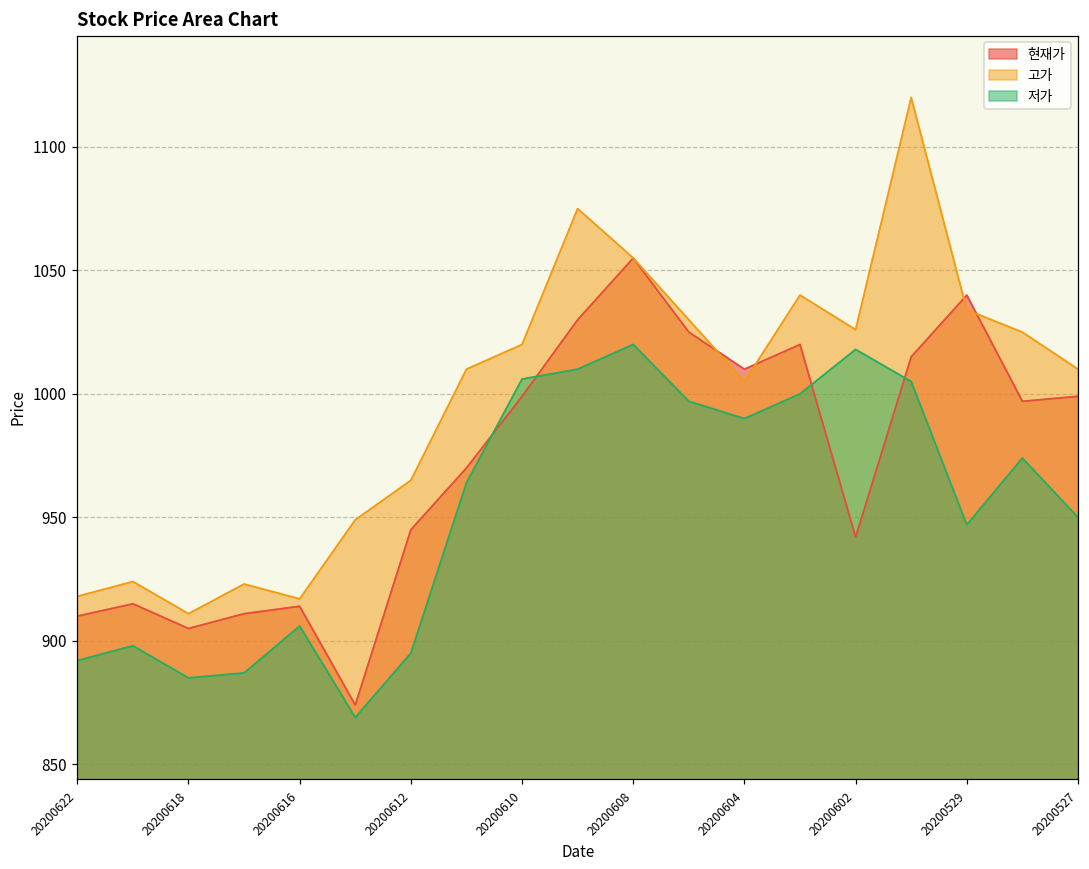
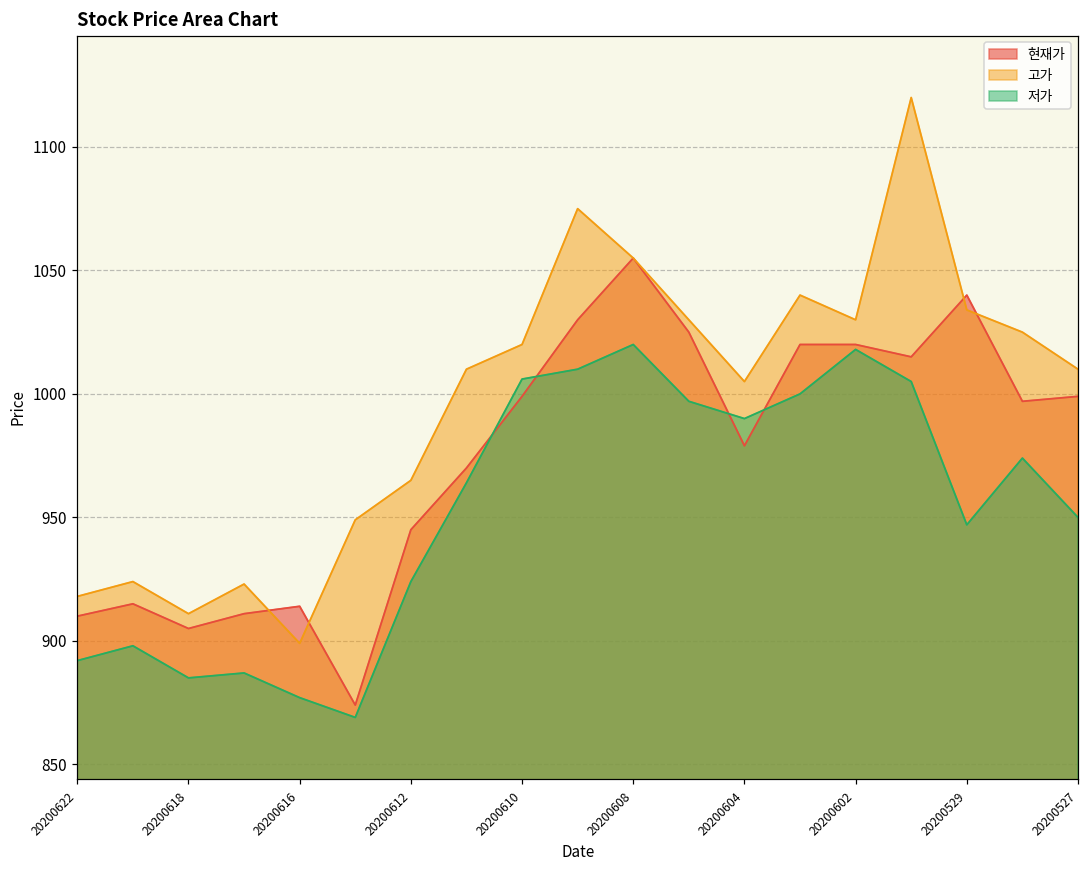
  {
    "현재가": {
      "20200622": 910,
      "20200618": 905,
      "20200616": 914,
      "20200612": 945,
      "20200610": 999,
-     "20200604": 1010,
-     "20200602": 942,
+     "20200604": 979,
+     "20200602": 1020,
      "20200529": 1040,
      "20200527": 999
    },
    "고가": {
      "20200622": 918,
      "20200618": 911,
-     "20200616": 917,
+     "20200616": 899,
      "20200612": 965,
      "20200610": 1020,
      "20200604": 1005,
-     "20200602": 1026,
+     "20200602": 1030,
      "20200529": 1034,
      "20200527": 1010
    },
    "저가": {
      "20200622": 892,
      "20200618": 885,
-     "20200616": 906,
-     "20200612": 895,
+     "20200616": 877,
+     "20200612": 924,
      "20200610": 1006,
      "20200608": 1020,
      "20200604": 990,
      "20200602": 1018,
      "20200529": 947,
      "20200527": 950
    }
  }
